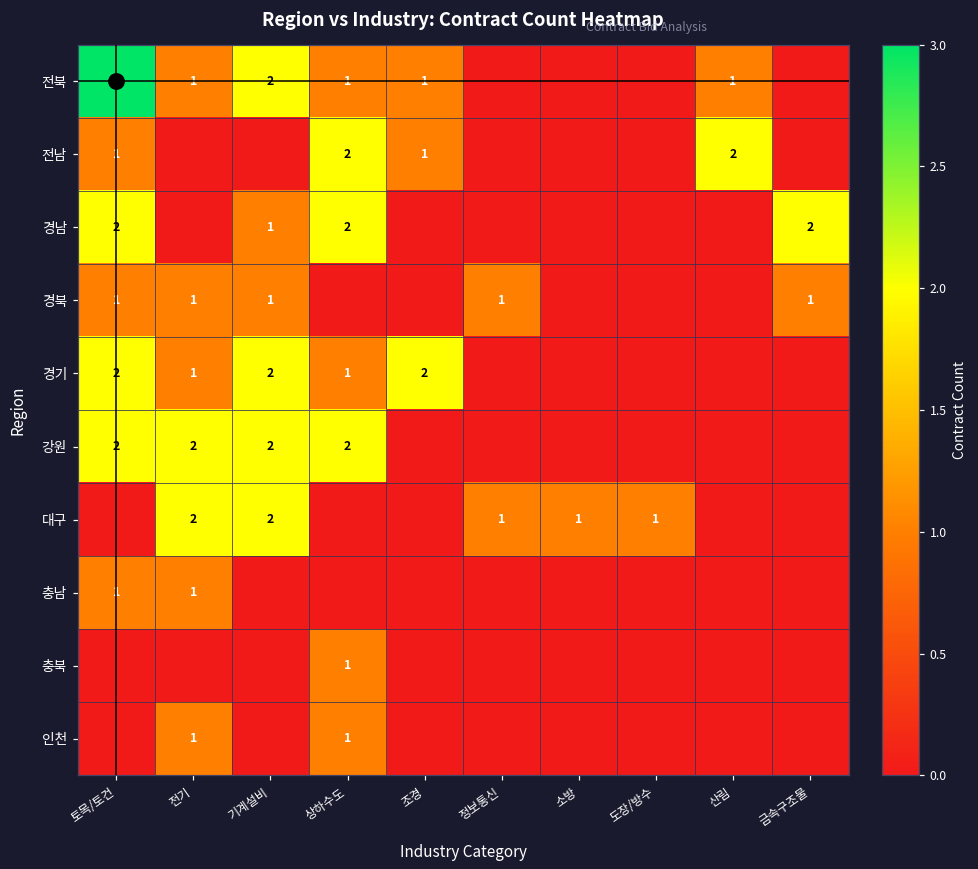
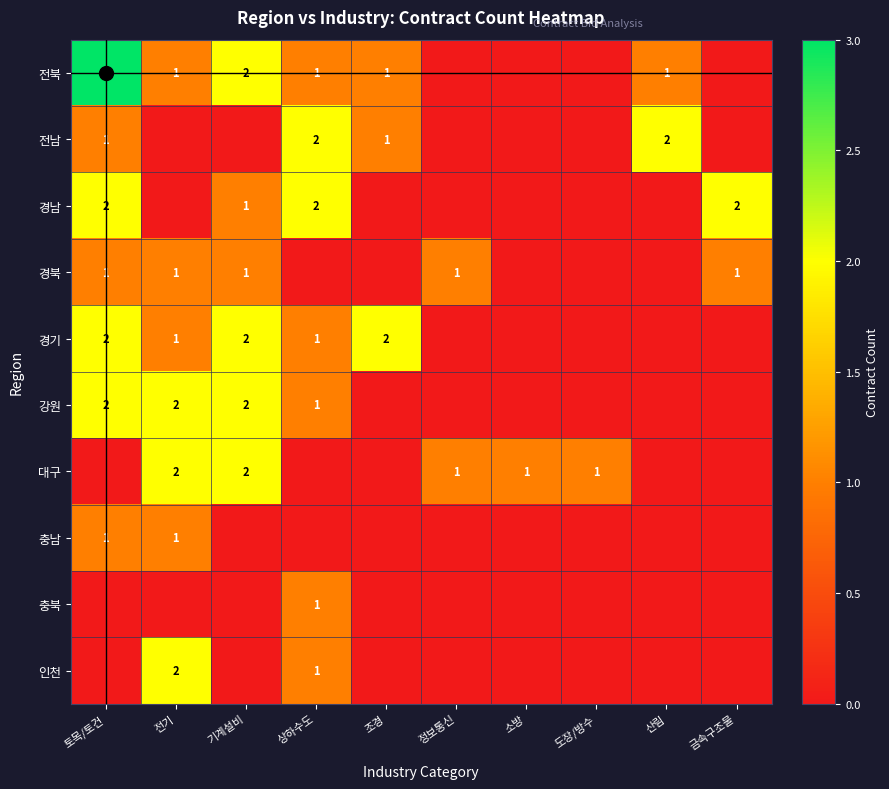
  {
    "전북": {
      "전기": 1,
      "기계설비": 2,
      "상하수도": 1,
      "조경": 1,
      "산림": 1
    },
    "전남": {
      "토목/토건": 1,
      "상하수도": 2,
      "조경": 1,
      "산림": 2
    },
    "경남": {
      "토목/토건": 2,
      "기계설비": 1,
      "상하수도": 2,
      "금속구조물": 2
    },
    "경북": {
      "토목/토건": 1,
      "전기": 1,
      "기계설비": 1,
      "정보통신": 1,
      "금속구조물": 1
    },
    "경기": {
      "토목/토건": 2,
      "전기": 1,
      "기계설비": 2,
      "상하수도": 1,
      "조경": 2
    },
    "강원": {
      "토목/토건": 2,
      "전기": 2,
      "기계설비": 2,
-     "상하수도": 2
+     "상하수도": 1
    },
    "대구": {
      "전기": 2,
      "기계설비": 2,
      "정보통신": 1,
      "소방": 1,
      "도장/방수": 1
    },
    "충남": {
      "토목/토건": 1,
      "전기": 1
    },
    "충북": {
      "상하수도": 1
    },
    "인천": {
-     "전기": 1,
+     "전기": 2,
      "상하수도": 1
    }
  }
